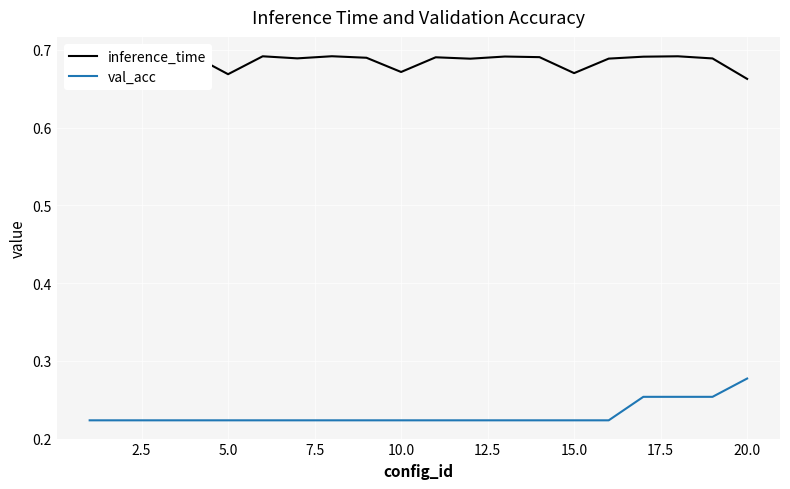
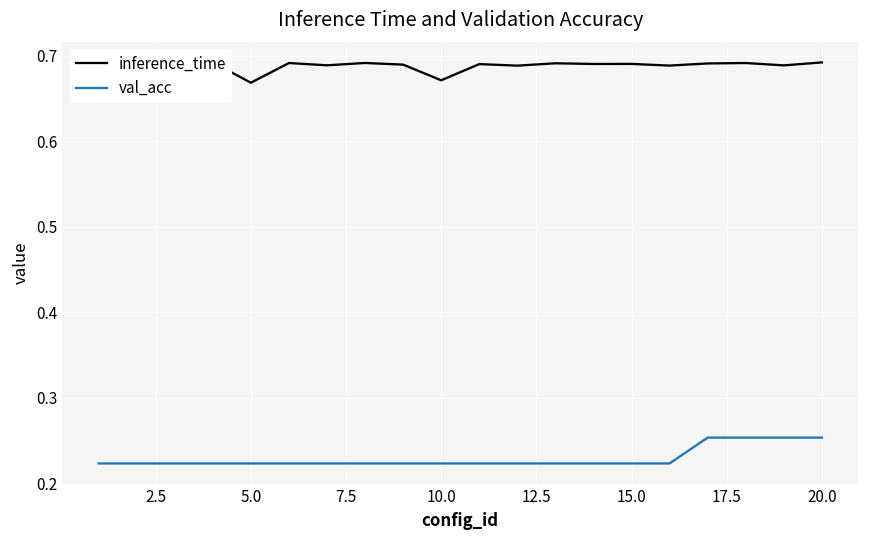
  {
    "inference_time": {
      "5.0": 0.67,
      "10.0": 0.67,
-     "15.0": 0.67,
-     "20.0": 0.66
+     "15.0": 0.69,
+     "20.0": 0.69
    },
    "val_acc": {
      "5.0": 0.22,
      "10.0": 0.22,
      "15.0": 0.22,
-     "20.0": 0.28
+     "20.0": 0.25
    }
  }
